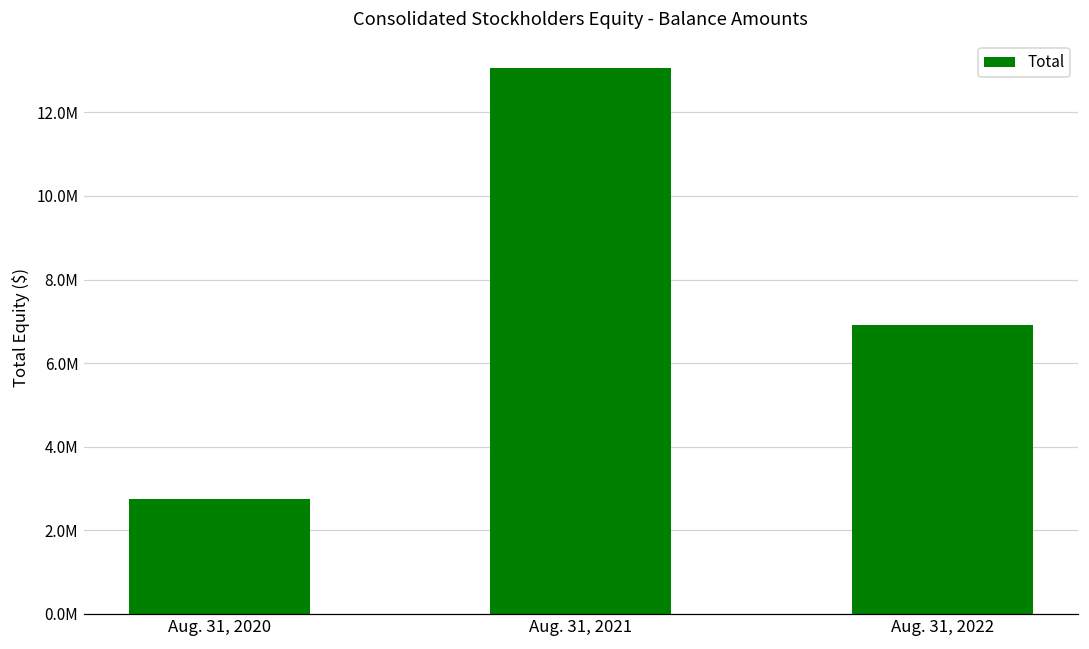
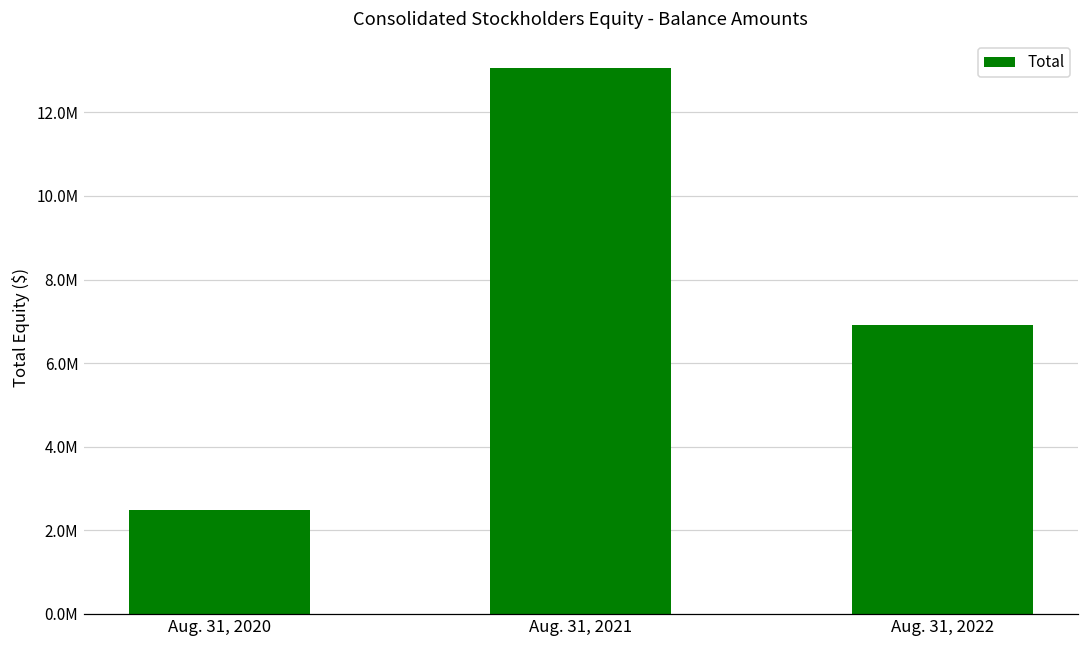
  {
-   "Aug. 31, 2020": 2800000,
+   "Aug. 31, 2020": 2500000,
    "Aug. 31, 2021": 13100000,
    "Aug. 31, 2022": 6900000
  }
